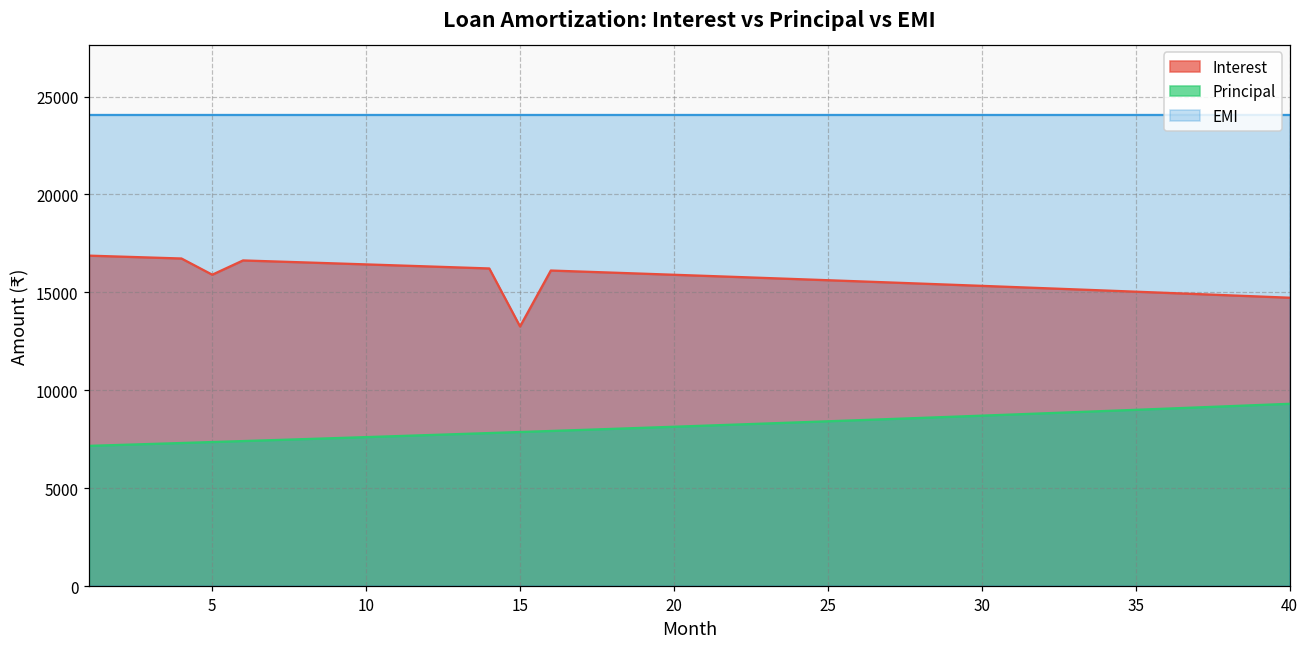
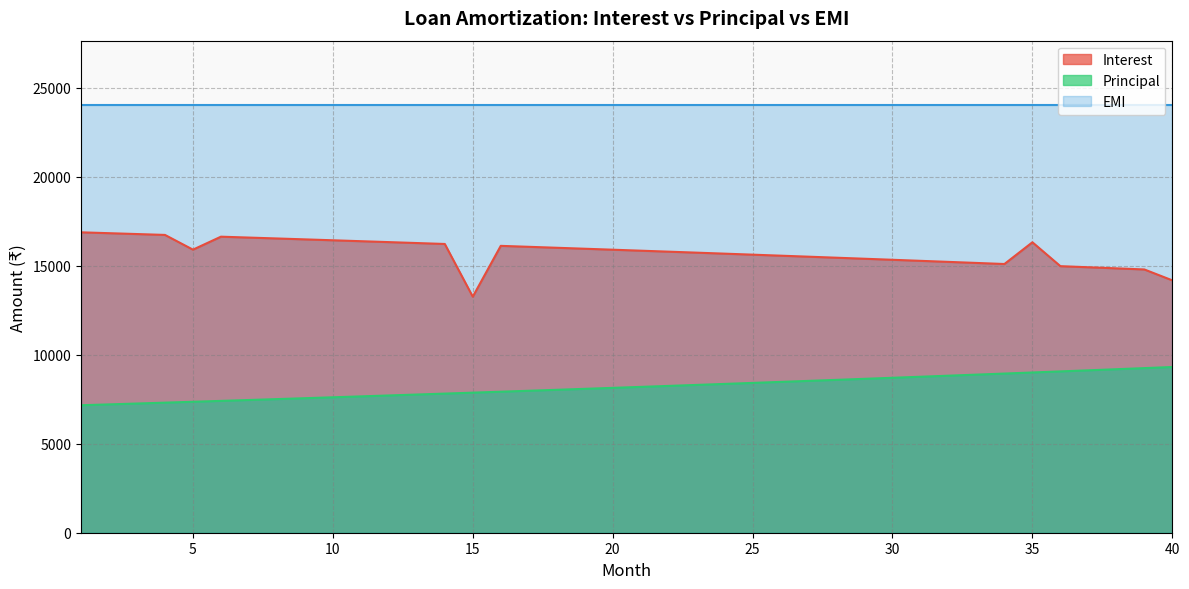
  {
    "Interest": {
      "5": 15900,
      "10": 16400,
      "15": 13300,
      "20": 15900,
      "25": 15600,
      "30": 15300,
-     "35": 15000,
-     "40": 14700
+     "35": 16300,
+     "40": 14200
    },
    "Principal": {
      "5": 7400,
      "10": 7600,
      "15": 7900,
      "20": 8100,
      "25": 8400,
      "30": 8700,
      "35": 9000,
      "40": 9300
    },
    "EMI": {
      "5": 24000,
      "10": 24000,
      "15": 24000,
      "20": 24000,
      "25": 24000,
      "30": 24000,
      "35": 24000,
      "40": 24000
    }
  }
